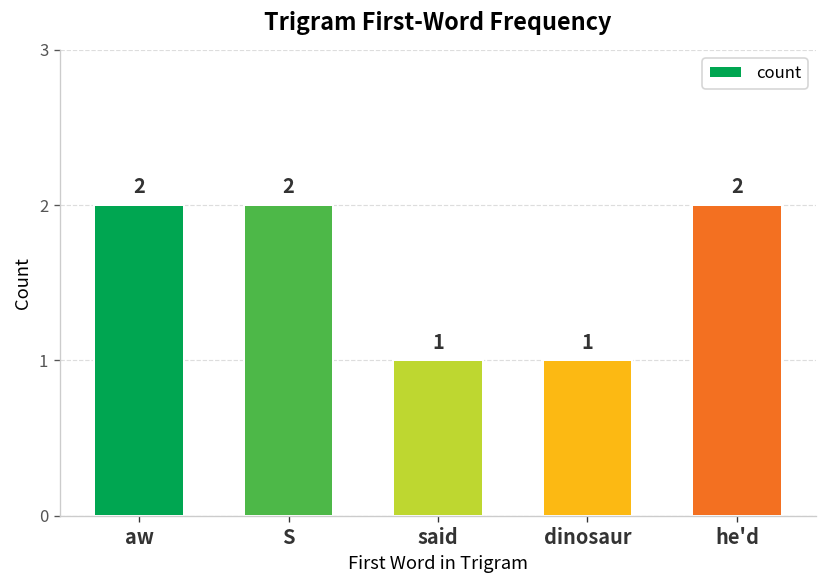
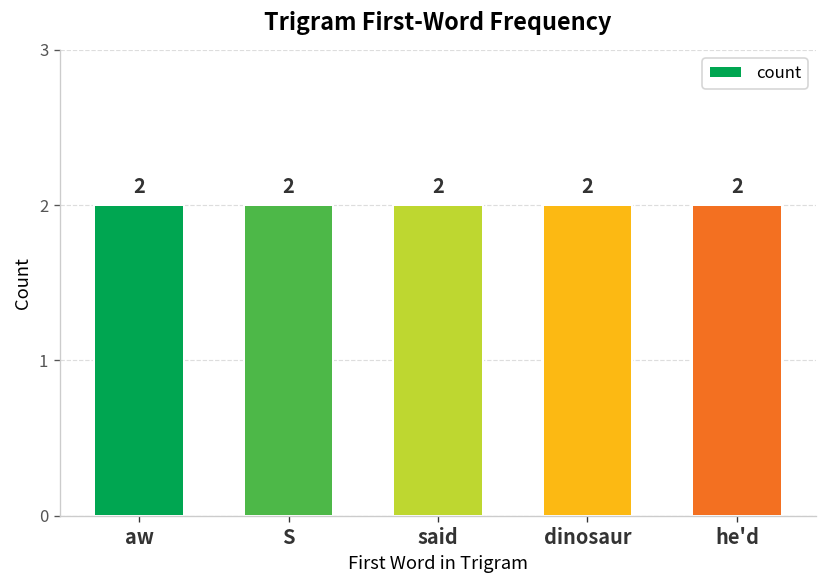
  {
    "aw": 2,
    "S": 2,
-   "said": 1,
-   "dinosaur": 1,
+   "said": 2,
+   "dinosaur": 2,
    "he'd": 2
  }
